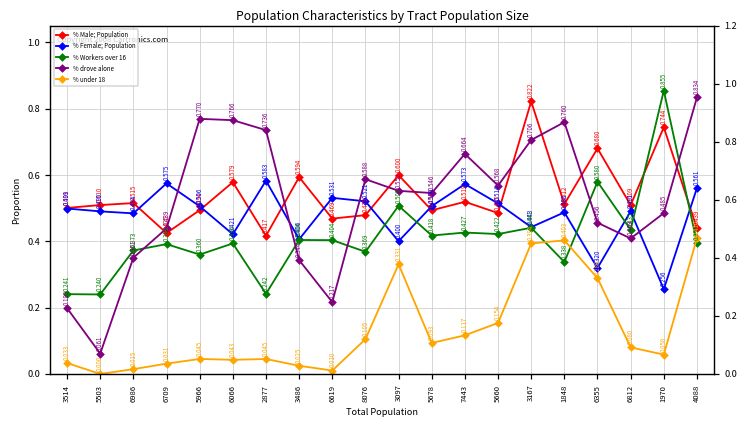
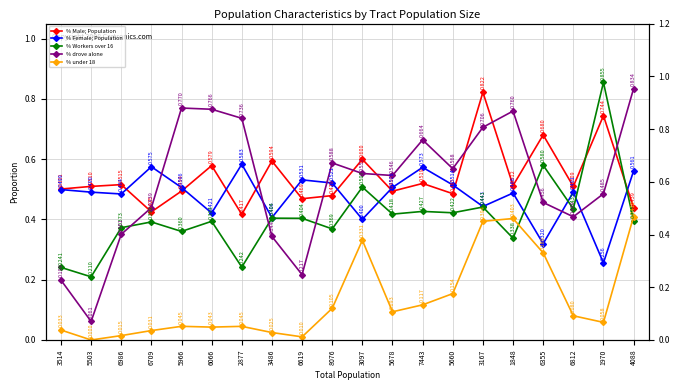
  {
    "% Male; Population": {
      "6066": 0.579,
      "2877": 0.417,
      "3486": 0.594,
      "6619": 0.469,
      "3097": 0.600,
      "3167": 0.822,
      "6355": 0.680,
      "1970": 0.744
    },
    "% Female; Population": {
      "6709": 0.575,
      "2877": 0.583,
      "6619": 0.531,
      "8076": 0.521,
      "3097": 0.400,
      "7443": 0.573,
      "1970": 0.256,
      "4088": 0.561
    },
    "% Workers over 16": {
      "3514": 0.241,
-     "5503": 0.240,
+     "5503": 0.210,
      "5966": 0.360,
      "2877": 0.242,
      "6619": 0.404,
      "8076": 0.369,
      "5678": 0.418,
      "7443": 0.427,
      "5660": 0.422,
      "1848": 0.338,
      "6355": 0.580,
      "1970": 0.855
    },
    "% drove alone": {
      "5503": 0.061,
      "5966": 0.770,
      "6066": 0.766,
      "2877": 0.736,
      "6619": 0.217,
      "8076": 0.588,
      "5678": 0.546,
      "7443": 0.664,
      "5660": 0.568,
      "3167": 0.706,
      "1848": 0.760,
      "6355": 0.456,
      "1970": 0.485,
      "4088": 0.834
    },
    "% under 18": {
      "3514": 0.033,
      "5503": 0.000,
      "6986": 0.015,
      "6709": 0.031,
      "5966": 0.045,
      "6066": 0.043,
      "2877": 0.045,
      "3486": 0.025,
      "6619": 0.010,
      "8076": 0.105,
      "3097": 0.331,
      "5678": 0.093,
      "7443": 0.117,
      "5660": 0.154,
      "1848": 0.403,
      "6812": 0.080,
      "1970": 0.058
    }
  }
